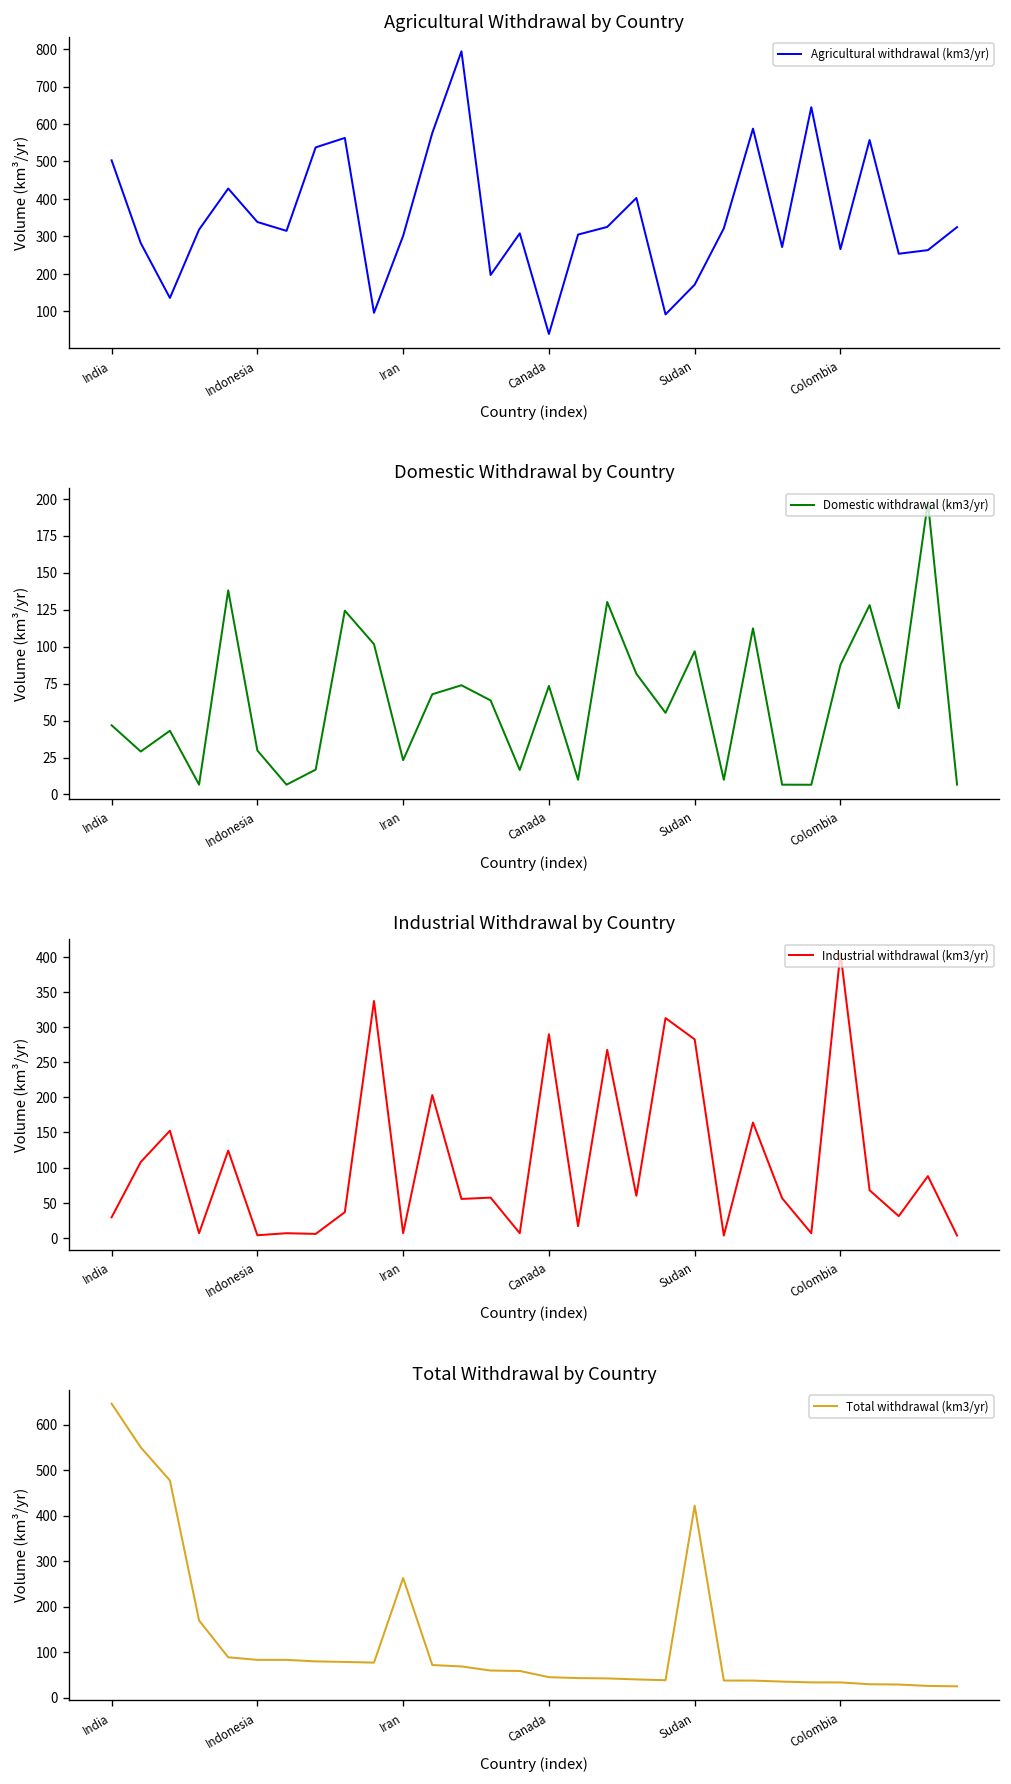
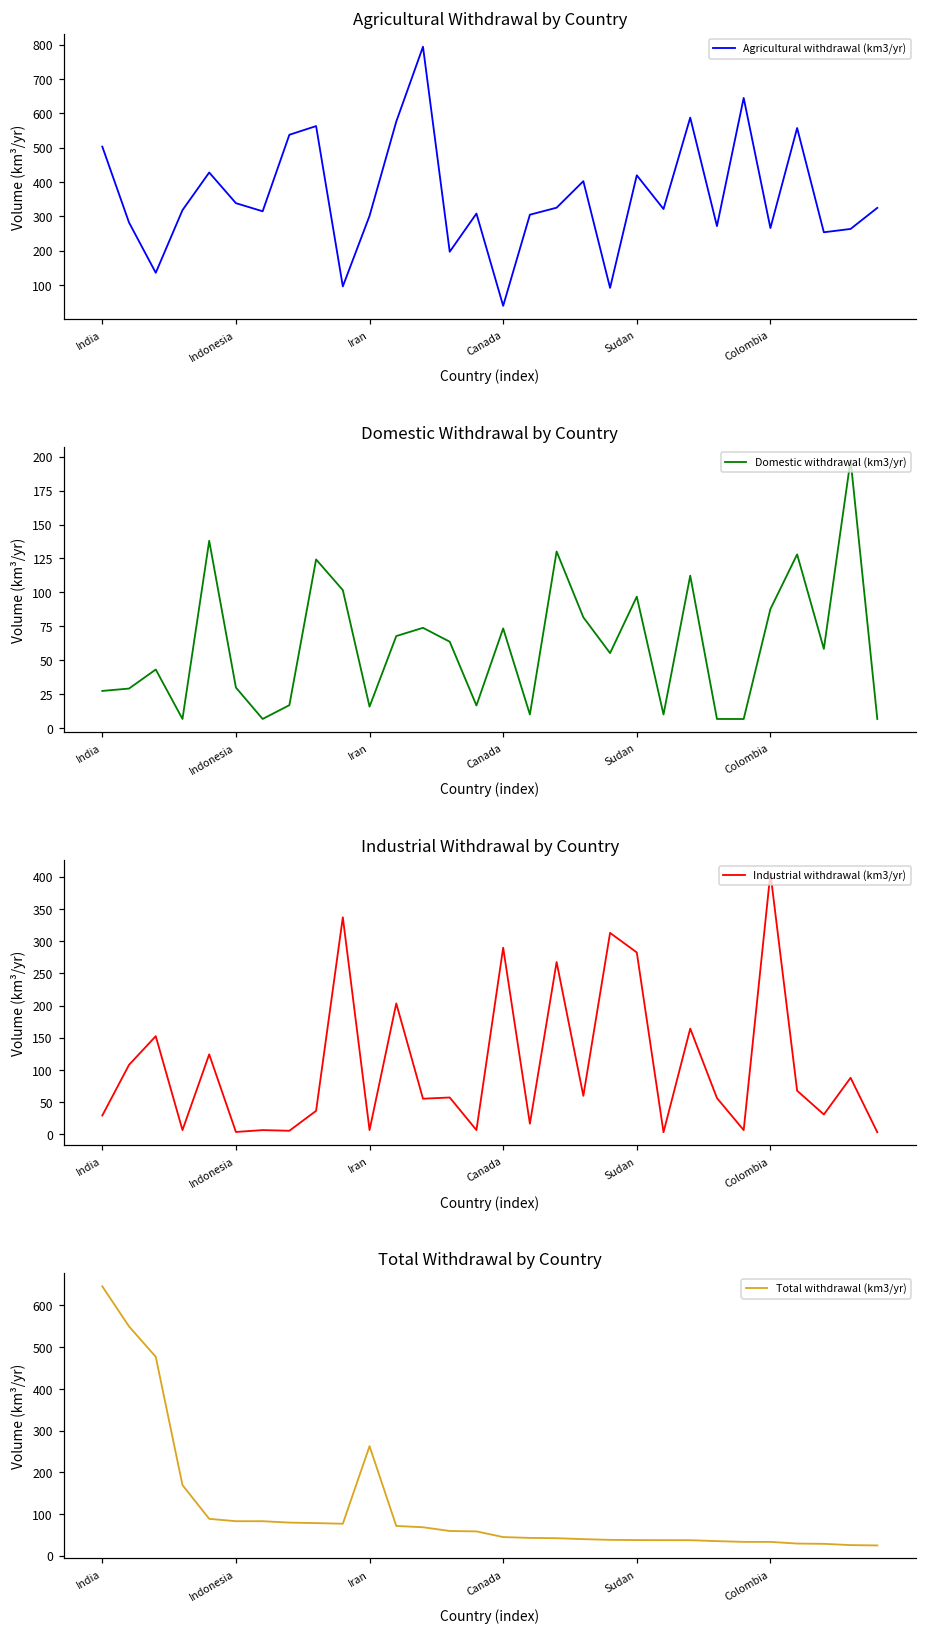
  {
    "Agricultural Withdrawal by Country": {
      "India": 500,
      "Indonesia": 340,
      "Iran": 300,
      "Canada": 40,
-     "Sudan": 170,
+     "Sudan": 420,
      "Colombia": 270
    },
    "Domestic Withdrawal by Country": {
-     "India": 47,
+     "India": 27,
      "Indonesia": 30,
-     "Iran": 23,
+     "Iran": 16,
      "Canada": 73,
      "Sudan": 97,
      "Colombia": 88
    },
    "Industrial Withdrawal by Country": {
      "India": 30,
      "Indonesia": 0,
      "Iran": 10,
      "Canada": 290,
      "Sudan": 280
    },
    "Total Withdrawal by Country": {
      "India": 650,
      "Indonesia": 80,
      "Iran": 260,
      "Canada": 40,
-     "Sudan": 420,
+     "Sudan": 40,
      "Colombia": 30
    }
  }
